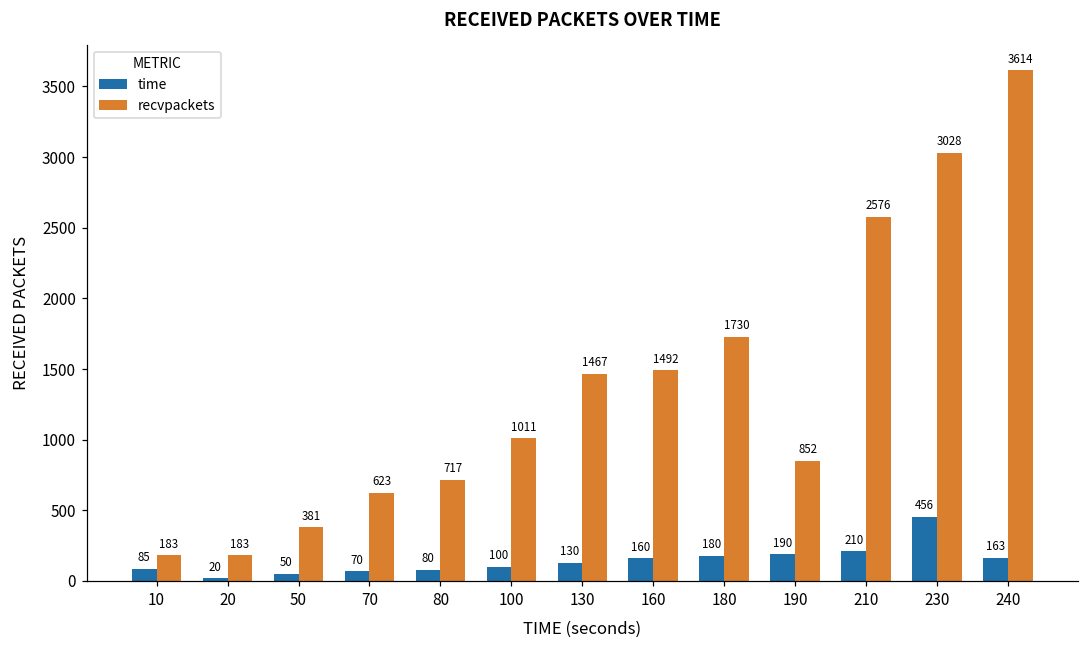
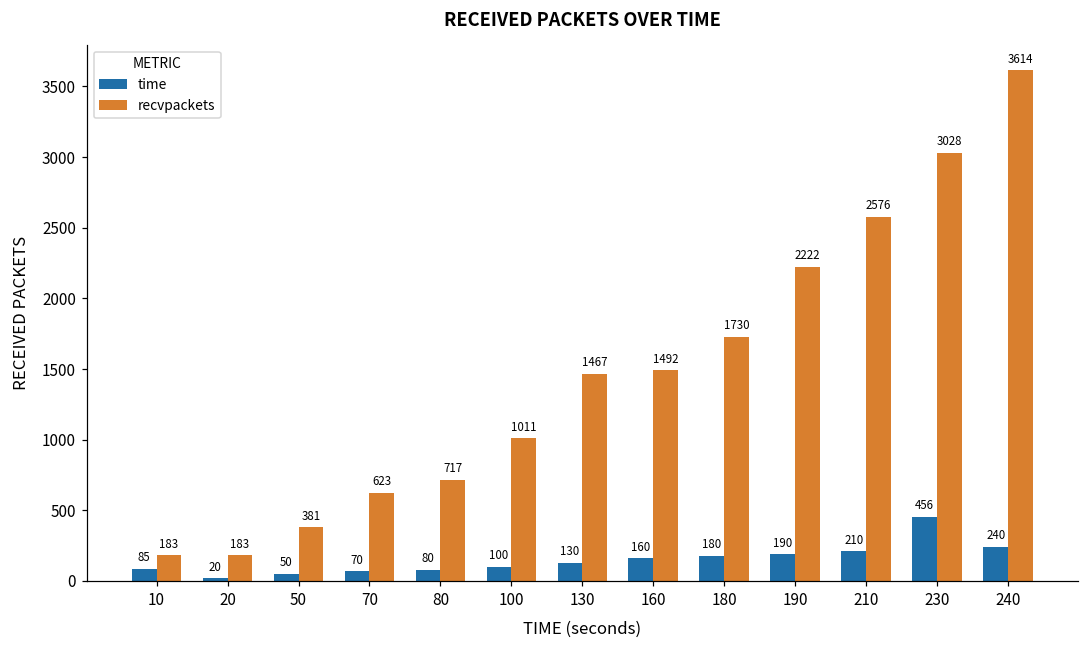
  {
    "time": {
      "10": 85,
      "20": 20,
      "50": 50,
      "70": 70,
      "80": 80,
      "100": 100,
      "130": 130,
      "160": 160,
      "180": 180,
      "190": 190,
      "210": 210,
      "230": 456,
-     "240": 163
+     "240": 240
    },
    "recvpackets": {
      "10": 183,
      "20": 183,
      "50": 381,
      "70": 623,
      "80": 717,
      "100": 1011,
      "130": 1467,
      "160": 1492,
      "180": 1730,
-     "190": 852,
+     "190": 2222,
      "210": 2576,
      "230": 3028,
      "240": 3614
    }
  }
